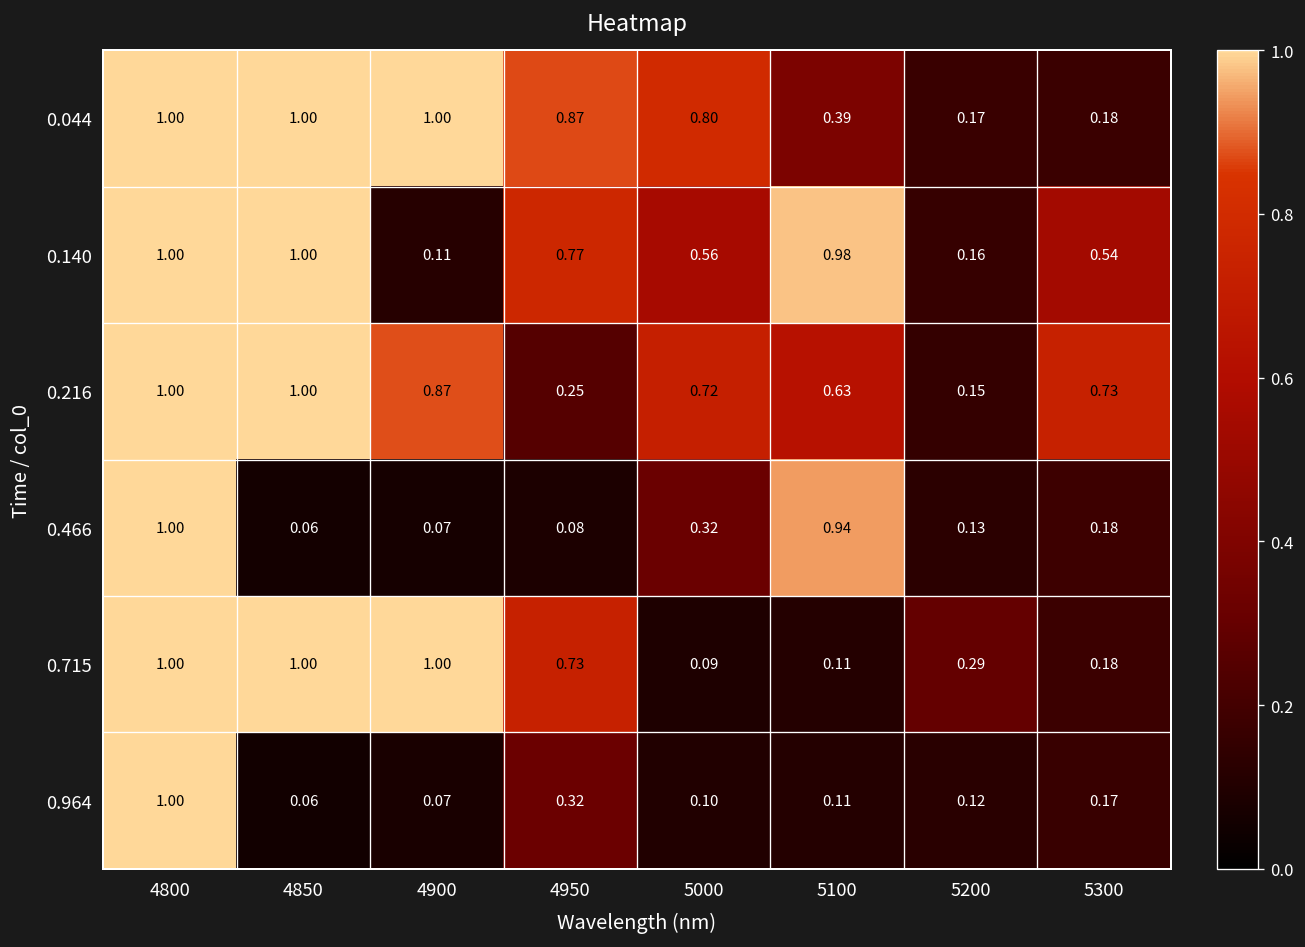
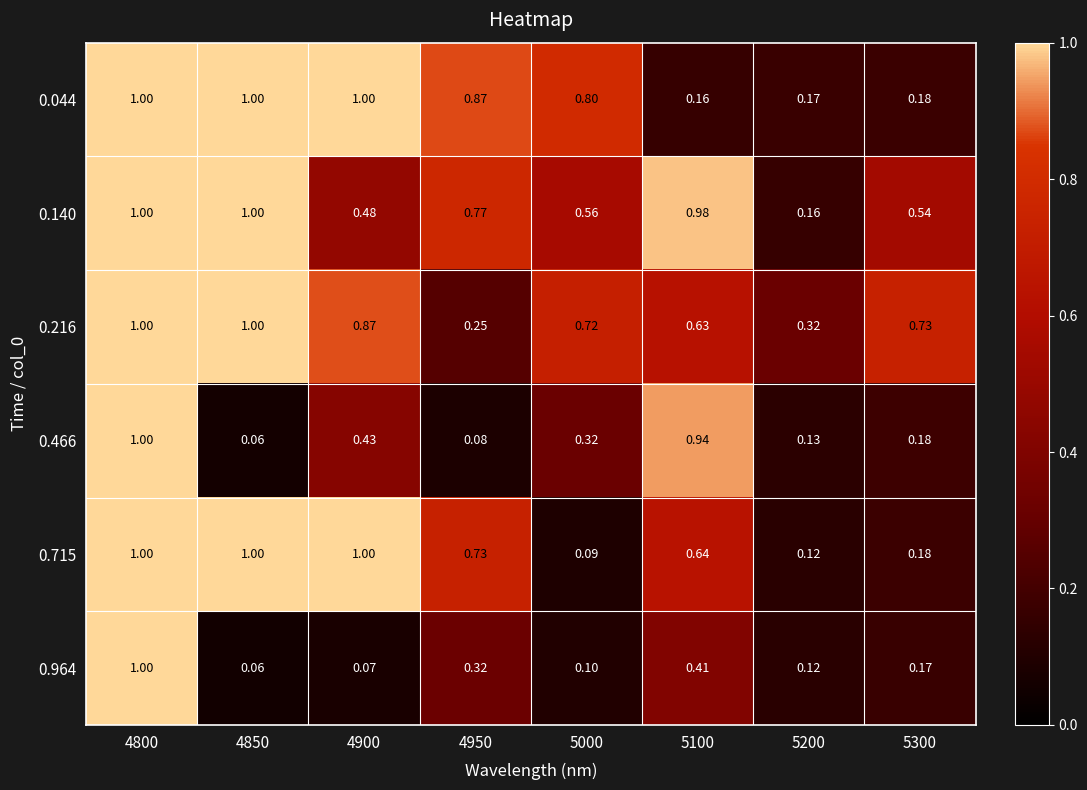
  {
    "0.044": {
      "4800": 1.00,
      "4850": 1.00,
      "4900": 1.00,
      "4950": 0.87,
      "5000": 0.80,
-     "5100": 0.39,
+     "5100": 0.16,
      "5200": 0.17,
      "5300": 0.18
    },
    "0.140": {
      "4800": 1.00,
      "4850": 1.00,
-     "4900": 0.11,
+     "4900": 0.48,
      "4950": 0.77,
      "5000": 0.56,
      "5100": 0.98,
      "5200": 0.16,
      "5300": 0.54
    },
    "0.216": {
      "4800": 1.00,
      "4850": 1.00,
      "4900": 0.87,
      "4950": 0.25,
      "5000": 0.72,
      "5100": 0.63,
-     "5200": 0.15,
+     "5200": 0.32,
      "5300": 0.73
    },
    "0.466": {
      "4800": 1.00,
      "4850": 0.06,
-     "4900": 0.07,
+     "4900": 0.43,
      "4950": 0.08,
      "5000": 0.32,
      "5100": 0.94,
      "5200": 0.13,
      "5300": 0.18
    },
    "0.715": {
      "4800": 1.00,
      "4850": 1.00,
      "4900": 1.00,
      "4950": 0.73,
      "5000": 0.09,
-     "5100": 0.11,
-     "5200": 0.29,
+     "5100": 0.64,
+     "5200": 0.12,
      "5300": 0.18
    },
    "0.964": {
      "4800": 1.00,
      "4850": 0.06,
      "4900": 0.07,
      "4950": 0.32,
      "5000": 0.10,
-     "5100": 0.11,
+     "5100": 0.41,
      "5200": 0.12,
      "5300": 0.17
    }
  }
